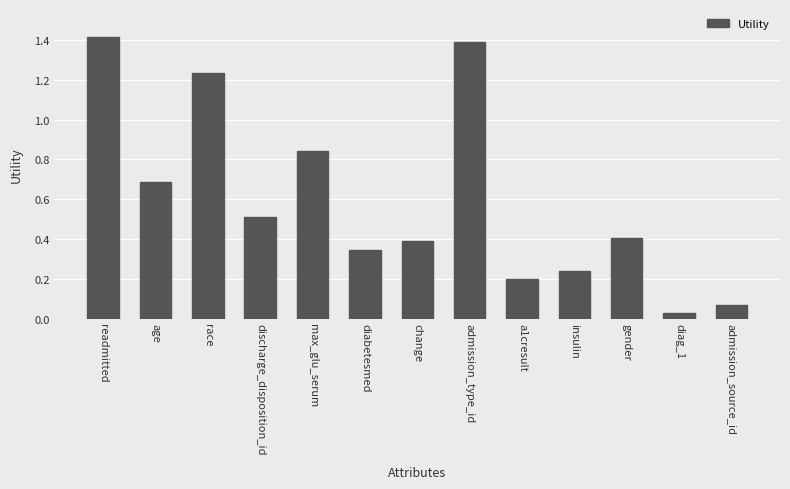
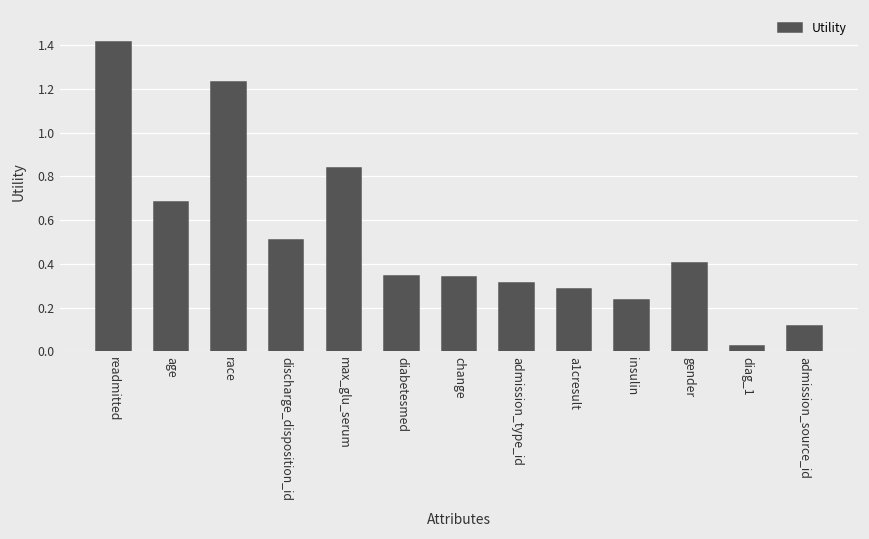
  {
    "readmitted": 1.41,
    "age": 0.68,
    "race": 1.23,
    "discharge_disposition_id": 0.51,
    "max_glu_serum": 0.84,
    "diabetesmed": 0.34,
-   "change": 0.39,
-   "admission_type_id": 1.39,
-   "a1cresult": 0.20,
+   "change": 0.34,
+   "admission_type_id": 0.31,
+   "a1cresult": 0.28,
    "insulin": 0.24,
    "gender": 0.41,
    "diag_1": 0.03,
-   "admission_source_id": 0.07
+   "admission_source_id": 0.11
  }
